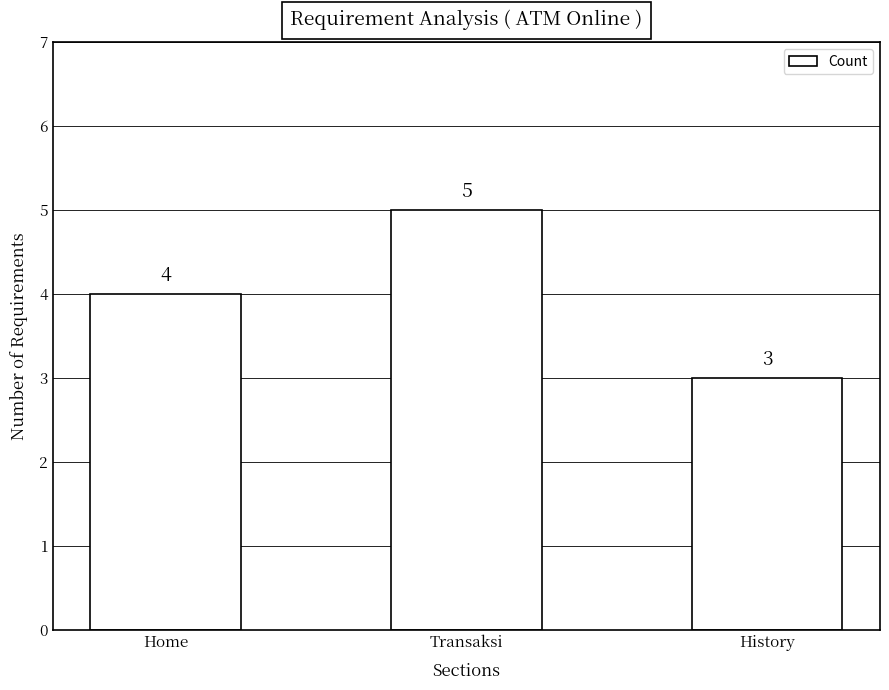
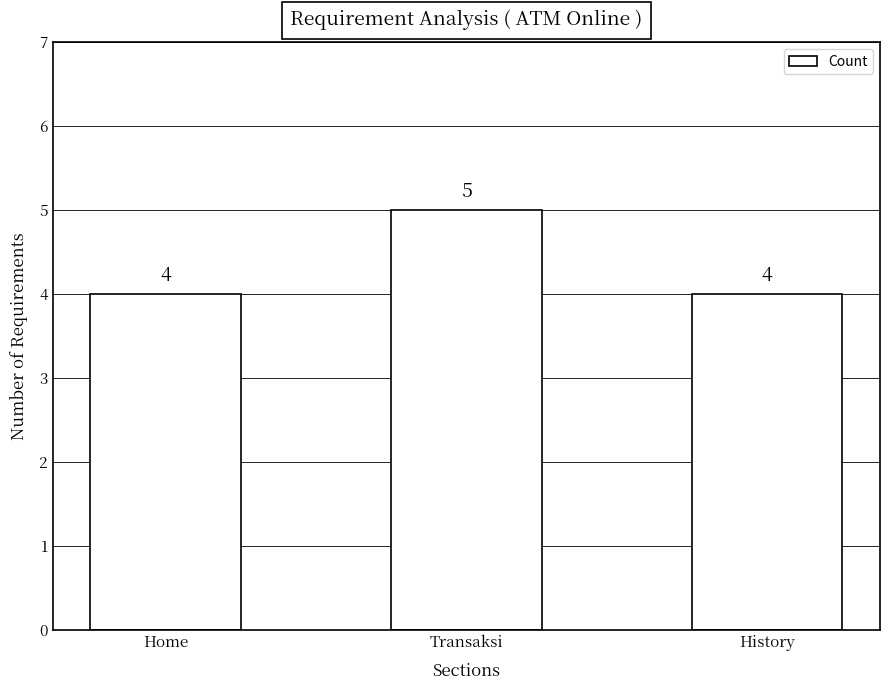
  {
    "Home": 4,
    "Transaksi": 5,
-   "History": 3
+   "History": 4
  }
